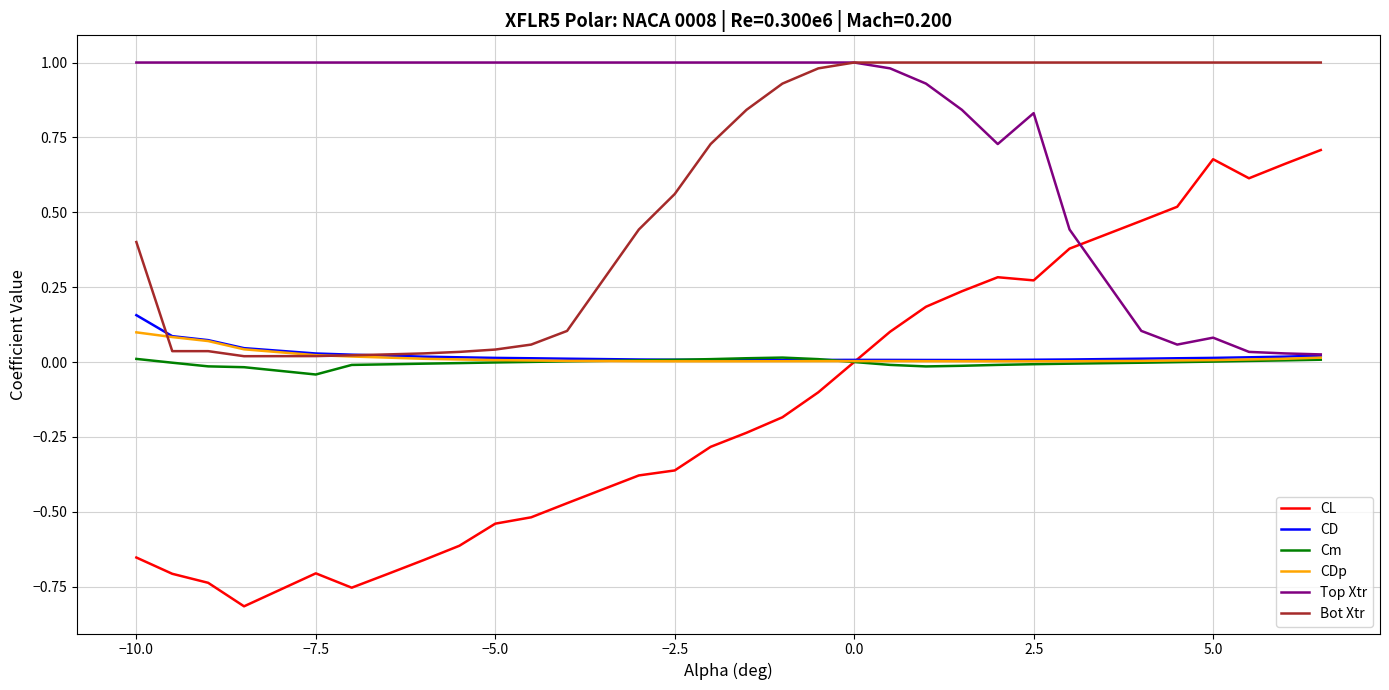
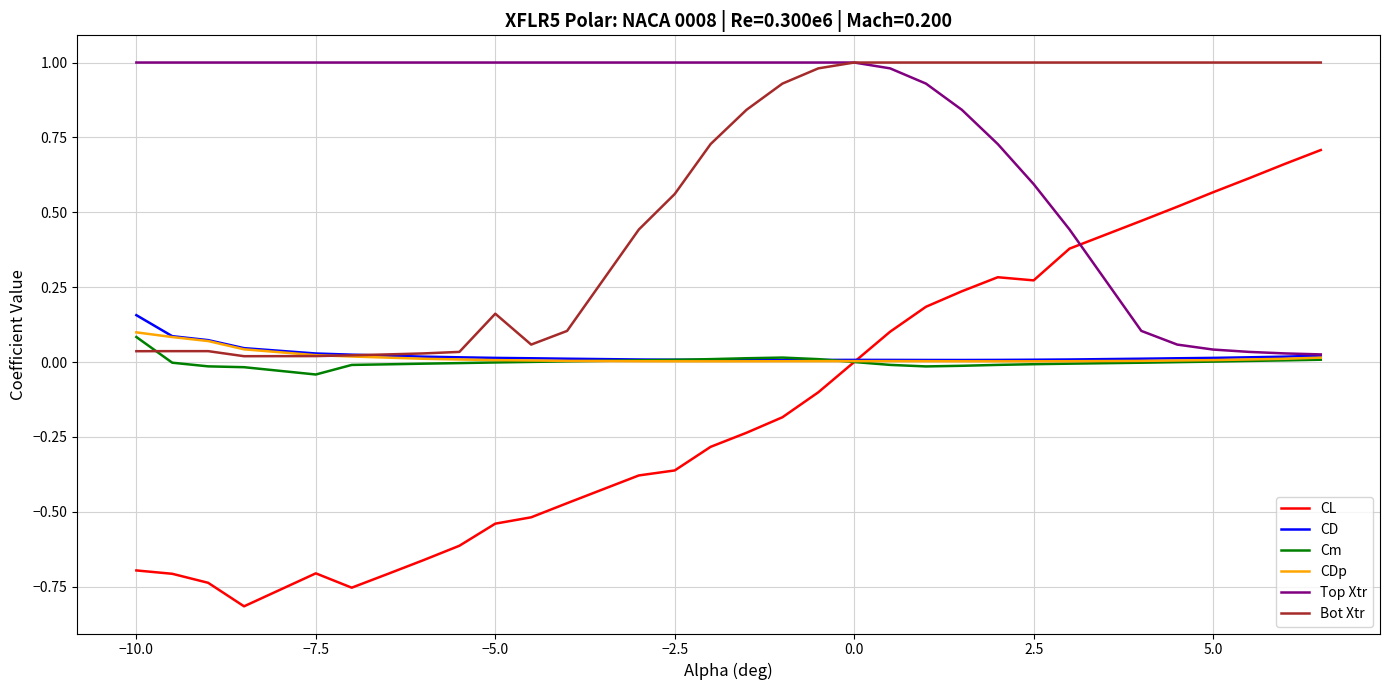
  {
    "CL": {
-     "−10.0": -0.65,
+     "−10.0": -0.70,
      "−7.5": -0.71,
      "−5.0": -0.54,
      "−2.5": -0.36,
      "2.5": 0.27,
-     "5.0": 0.68
+     "5.0": 0.57
    },
    "CD": {
      "−10.0": 0.16
    },
    "Cm": {
-     "−10.0": 0.01,
+     "−10.0": 0.08,
      "−7.5": -0.04,
      "2.5": -0.01
    },
    "CDp": {
      "−10.0": 0.10
    },
    "Top Xtr": {
      "−10.0": 1.00,
      "−7.5": 1.00,
      "−5.0": 1.00,
      "−2.5": 1.00,
-     "2.5": 0.83,
-     "5.0": 0.08
+     "2.5": 0.59,
+     "5.0": 0.04
    },
    "Bot Xtr": {
-     "−10.0": 0.40,
-     "−5.0": 0.04,
+     "−10.0": 0.04,
+     "−5.0": 0.16,
      "−2.5": 0.56,
      "2.5": 1.00,
      "5.0": 1.00
    }
  }
